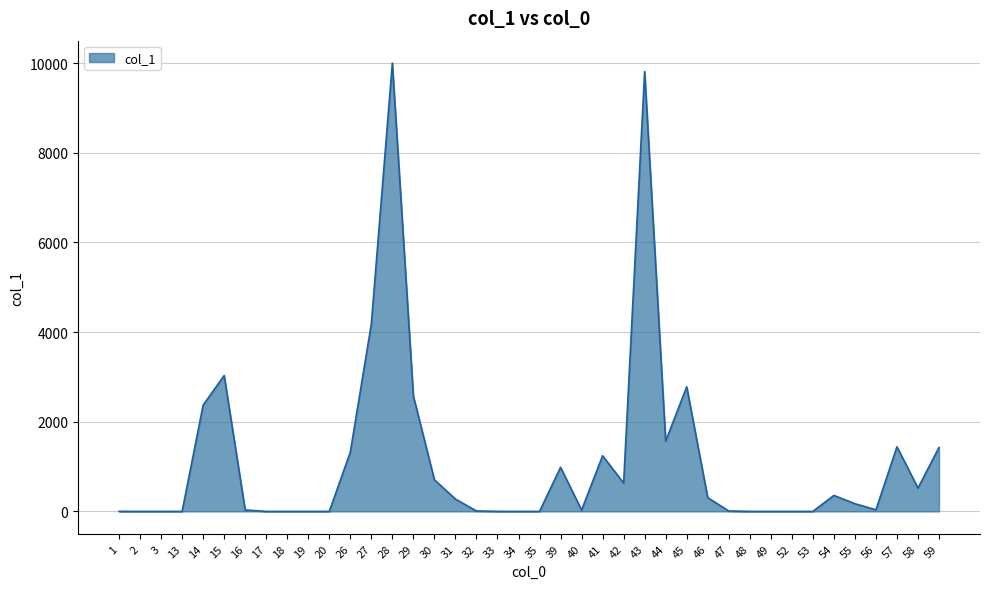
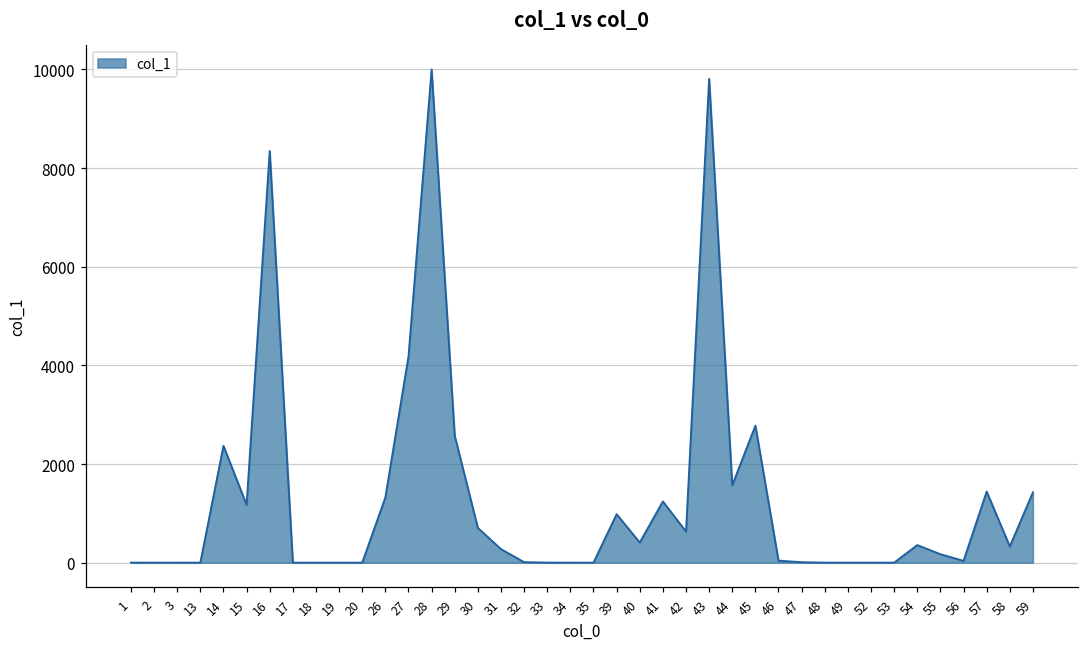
  {
    "1": 0,
    "2": 0,
    "3": 0,
    "13": 0,
    "14": 2400,
-   "15": 3000,
-   "16": 0,
+   "15": 1200,
+   "16": 8300,
    "17": 0,
    "18": 0,
    "19": 0,
    "20": 0,
    "26": 1300,
    "27": 4200,
    "28": 10000,
    "29": 2600,
    "30": 700,
    "31": 300,
    "32": 0,
    "33": 0,
    "34": 0,
    "35": 0,
    "39": 1000,
-   "40": 0,
+   "40": 400,
    "41": 1200,
    "42": 600,
    "43": 9800,
    "44": 1600,
    "45": 2800,
-   "46": 300,
+   "46": 0,
    "47": 0,
    "48": 0,
    "49": 0,
    "52": 0,
    "53": 0,
    "54": 400,
    "55": 200,
    "56": 0,
    "57": 1400,
-   "58": 500,
+   "58": 300,
    "59": 1400
  }
